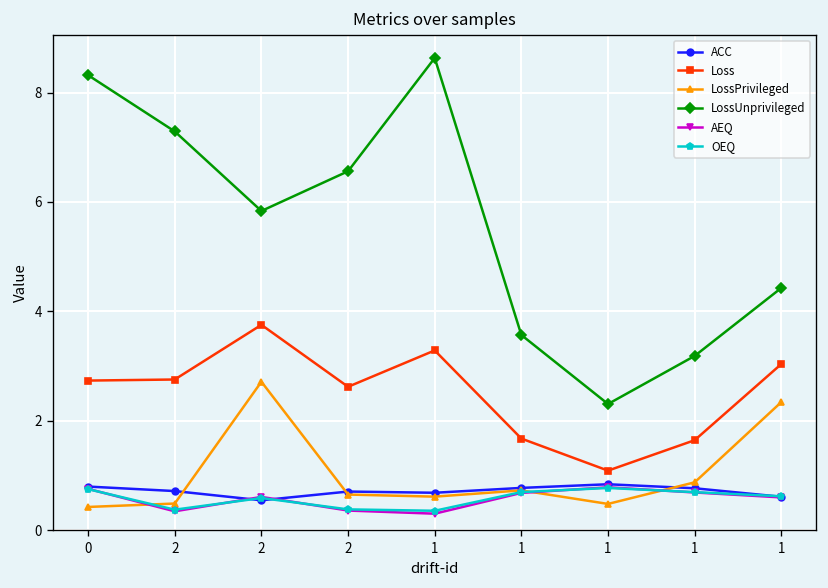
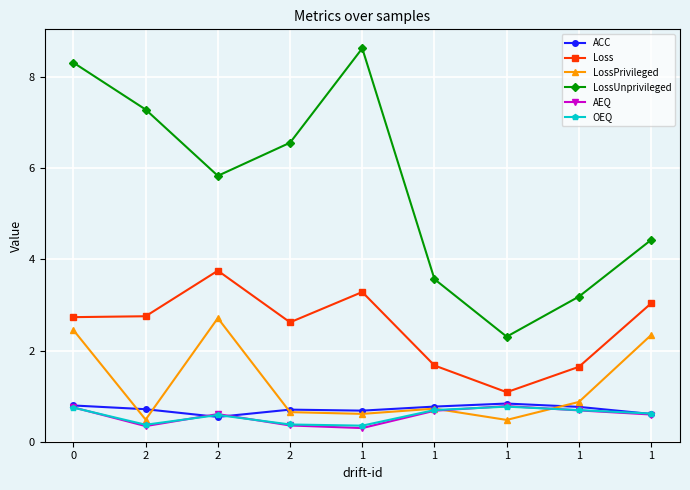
  {
    "Loss": {
      "0": 2.7
    },
    "LossPrivileged": {
-     "0": 0.4
+     "0": 2.5
    },
    "LossUnprivileged": {
      "0": 8.3
    }
  }
